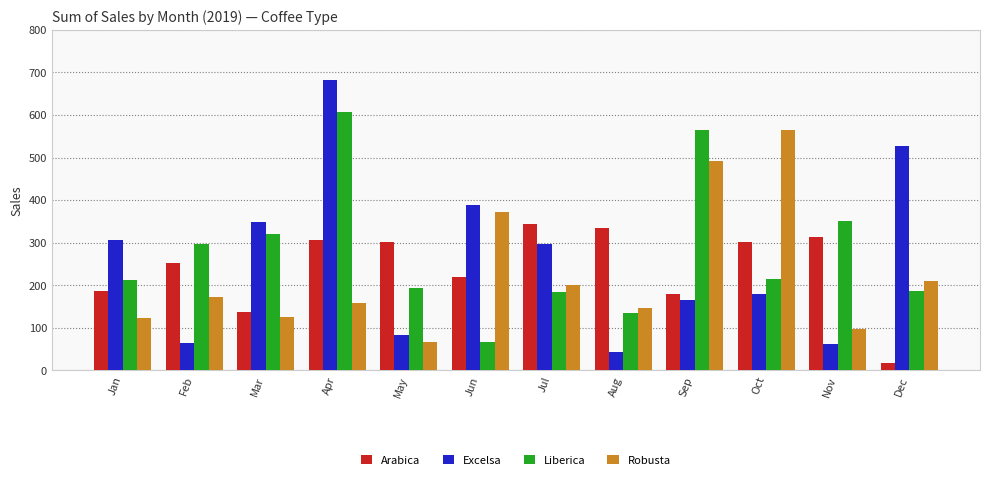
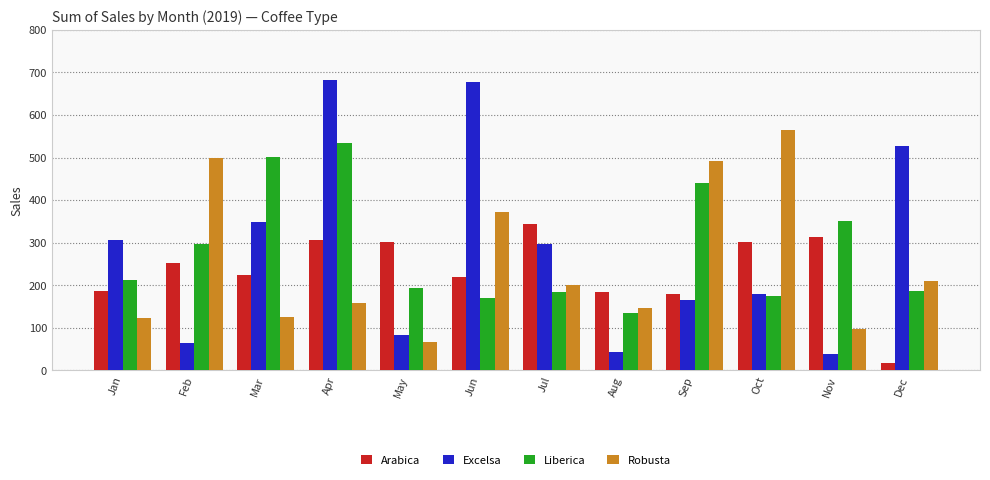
  {
    "Arabica": {
      "Jan": 190,
      "Feb": 250,
-     "Mar": 140,
+     "Mar": 220,
      "Apr": 310,
      "May": 300,
      "Jun": 220,
      "Jul": 350,
-     "Aug": 330,
+     "Aug": 180,
      "Sep": 180,
      "Oct": 300,
      "Nov": 310,
      "Dec": 20
    },
    "Excelsa": {
      "Jan": 310,
      "Feb": 60,
      "Mar": 350,
      "Apr": 680,
      "May": 80,
-     "Jun": 390,
+     "Jun": 680,
      "Jul": 300,
      "Aug": 40,
      "Sep": 170,
      "Oct": 180,
-     "Nov": 60,
+     "Nov": 40,
      "Dec": 530
    },
    "Liberica": {
      "Jan": 210,
      "Feb": 300,
-     "Mar": 320,
-     "Apr": 610,
+     "Mar": 500,
+     "Apr": 530,
      "May": 190,
-     "Jun": 70,
+     "Jun": 170,
      "Jul": 180,
      "Aug": 130,
-     "Sep": 570,
-     "Oct": 220,
+     "Sep": 440,
+     "Oct": 180,
      "Nov": 350,
      "Dec": 190
    },
    "Robusta": {
      "Jan": 120,
-     "Feb": 170,
+     "Feb": 500,
      "Mar": 130,
      "Apr": 160,
      "May": 70,
      "Jun": 370,
      "Jul": 200,
      "Aug": 150,
      "Sep": 490,
      "Oct": 560,
      "Nov": 100,
      "Dec": 210
    }
  }
